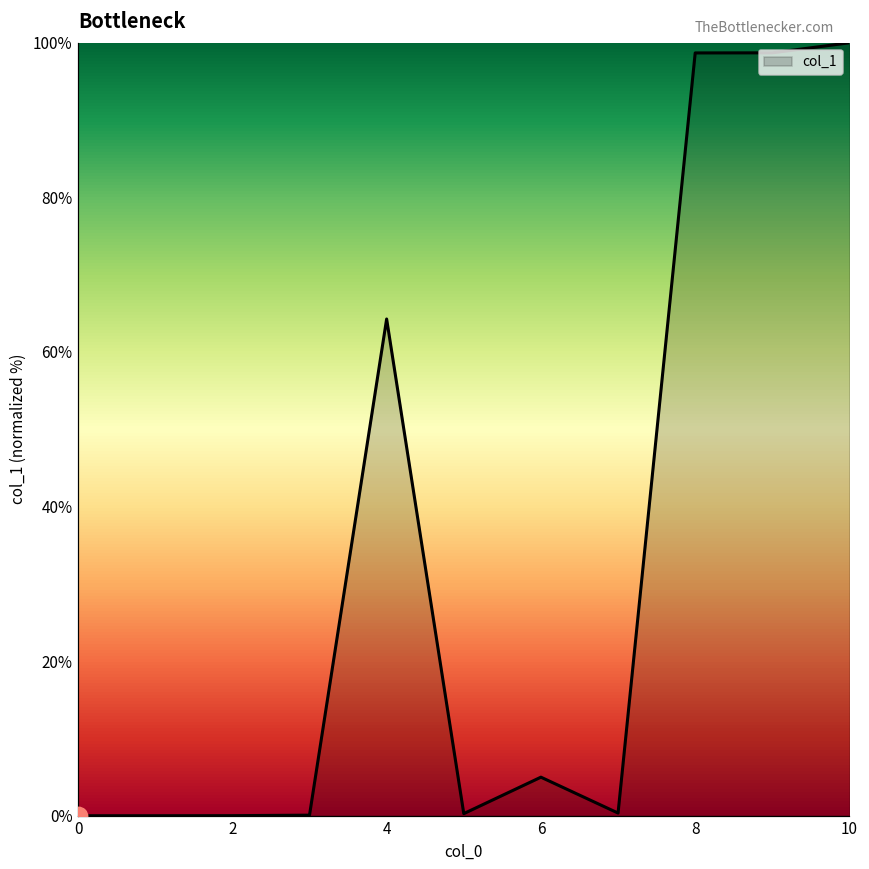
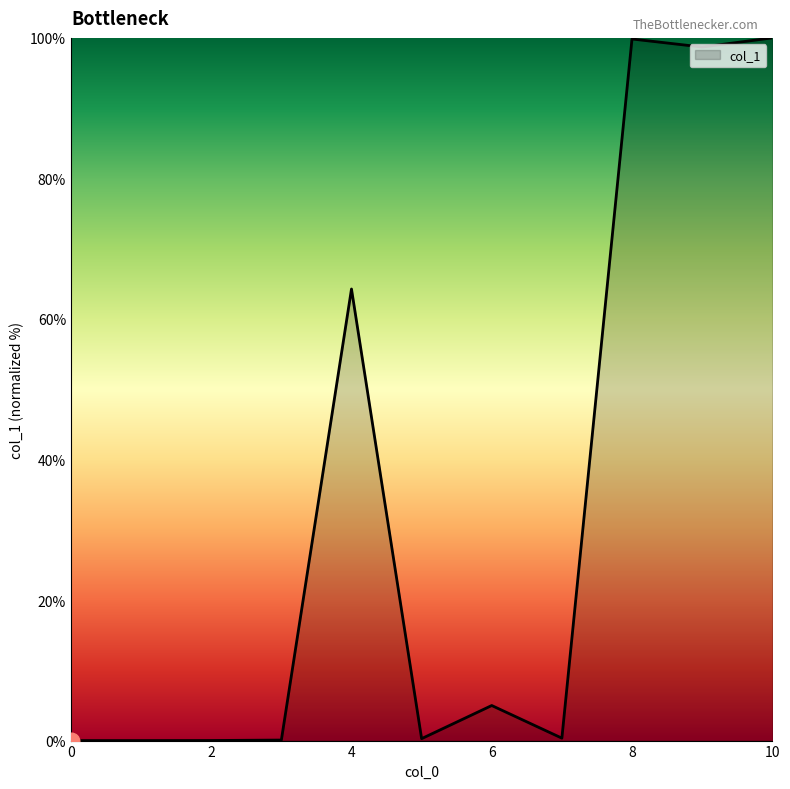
  {
    "col_1": {
      "2": "0%",
      "4": "64%",
      "6": "5%",
-     "8": "99%",
+     "8": "100%",
      "10": "100%"
    }
  }
